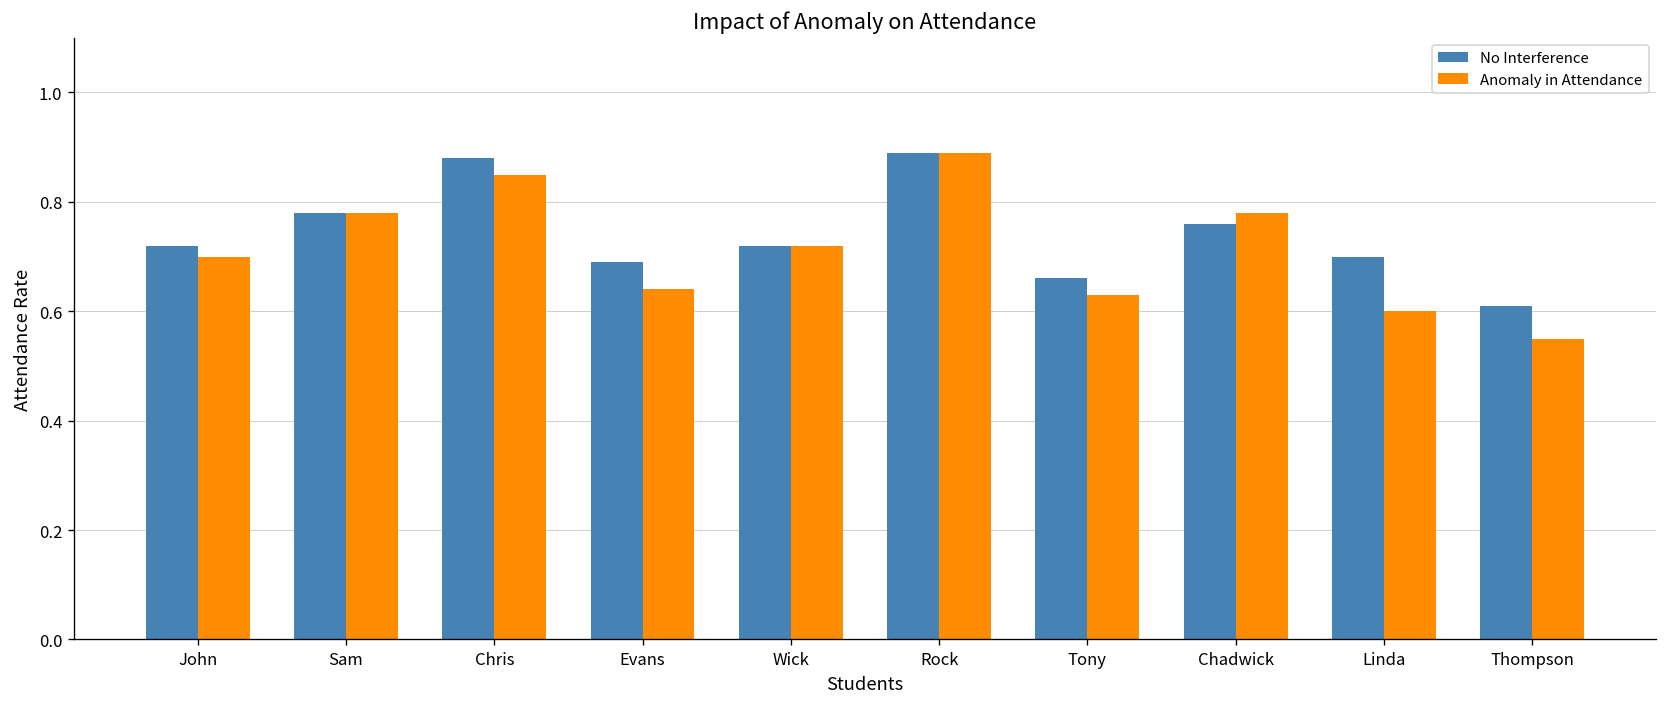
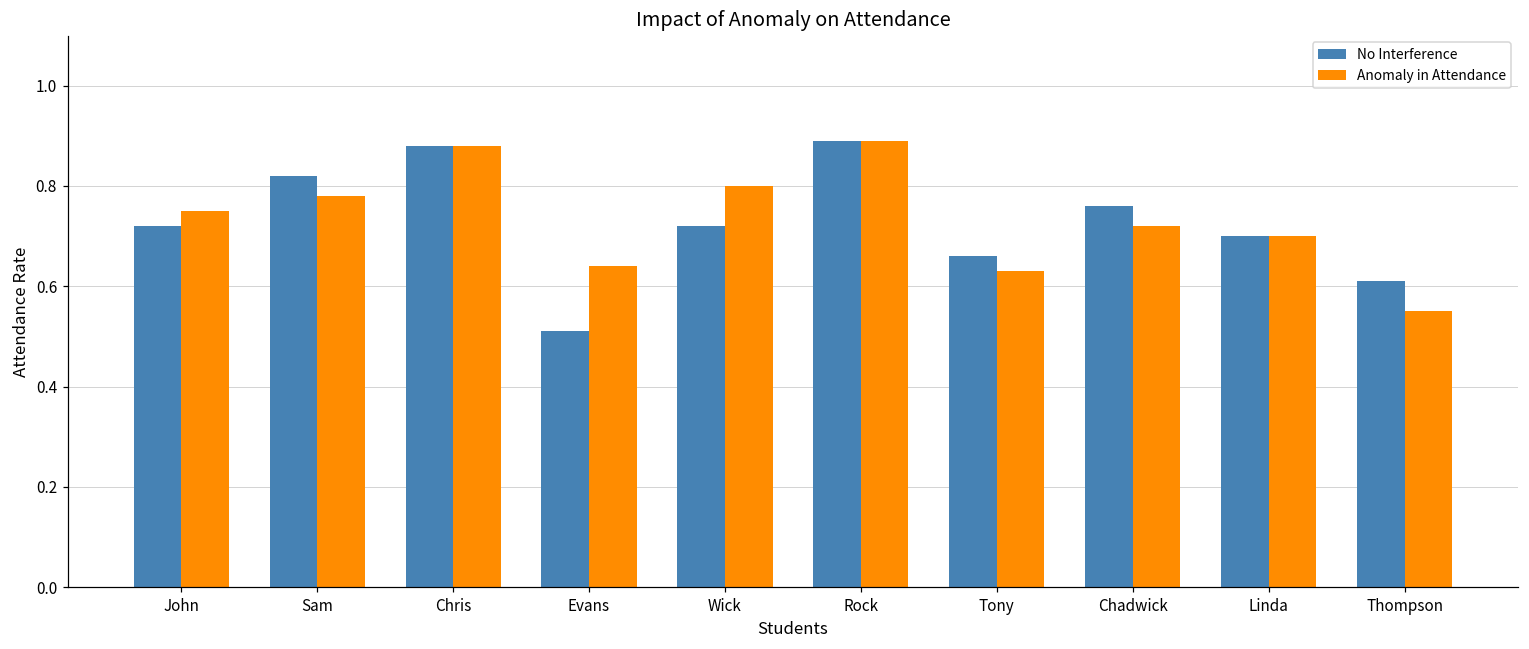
  {
    "No Interference": {
      "John": 0.72,
-     "Sam": 0.78,
+     "Sam": 0.82,
      "Chris": 0.88,
-     "Evans": 0.69,
+     "Evans": 0.51,
      "Wick": 0.72,
      "Rock": 0.89,
      "Tony": 0.66,
      "Chadwick": 0.76,
      "Linda": 0.70,
      "Thompson": 0.61
    },
    "Anomaly in Attendance": {
-     "John": 0.70,
+     "John": 0.75,
      "Sam": 0.78,
-     "Chris": 0.85,
+     "Chris": 0.88,
      "Evans": 0.64,
-     "Wick": 0.72,
+     "Wick": 0.80,
      "Rock": 0.89,
      "Tony": 0.63,
-     "Chadwick": 0.78,
-     "Linda": 0.6,
+     "Chadwick": 0.72,
+     "Linda": 0.7,
      "Thompson": 0.55
    }
  }
